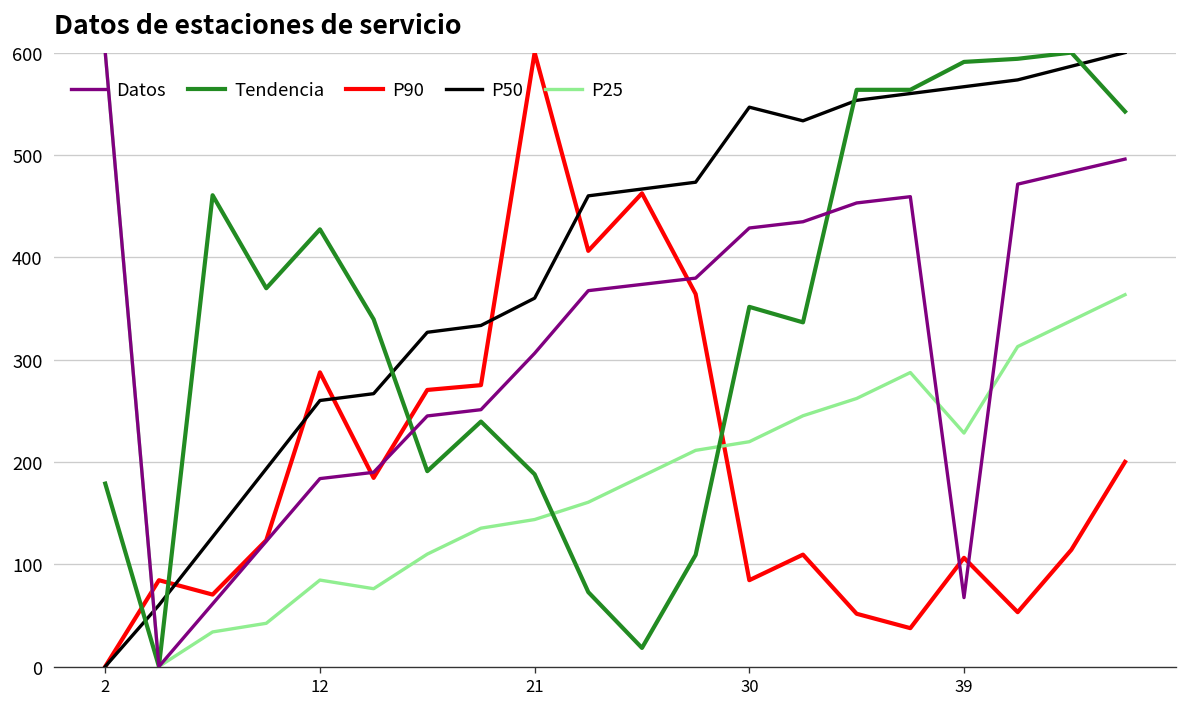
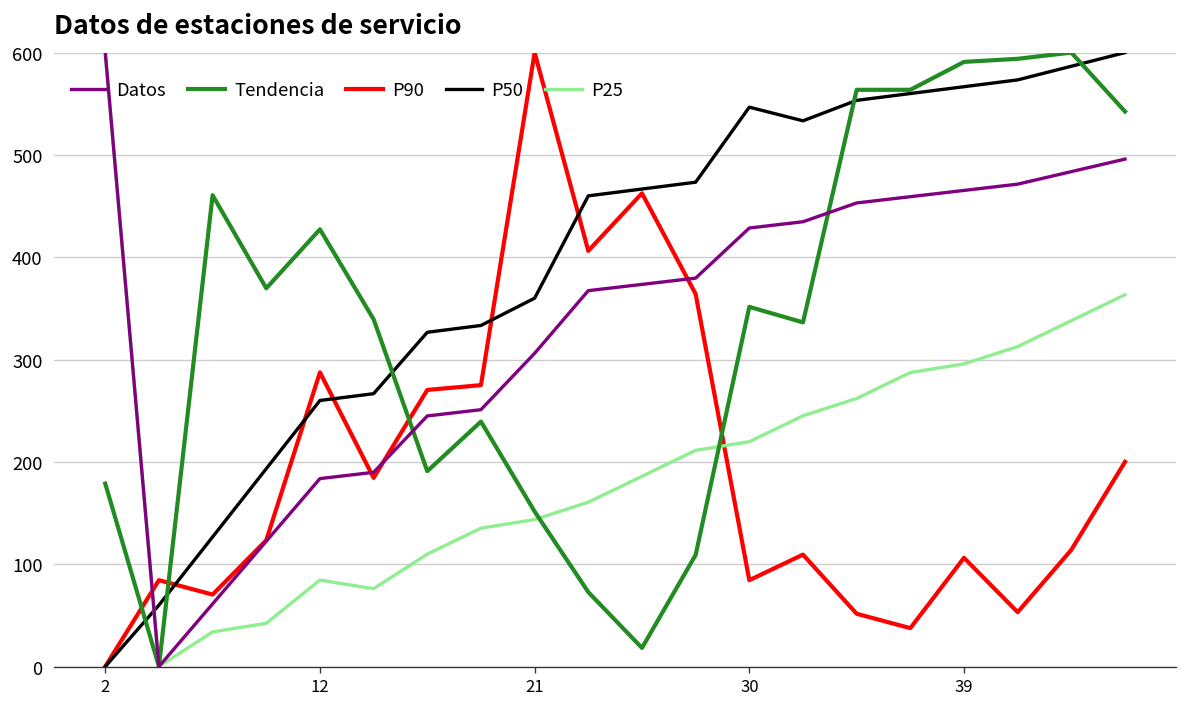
  {
    "Datos": {
      "12": 180,
      "21": 310,
      "30": 430,
-     "39": 70
+     "39": 470
    },
    "Tendencia": {
      "12": 430,
-     "21": 190,
+     "21": 150,
      "30": 350,
      "39": 590
    },
    "P90": {
      "12": 290,
      "21": 600,
      "30": 80,
      "39": 110
    },
    "P50": {
      "12": 260,
      "21": 360,
      "30": 550,
      "39": 570
    },
    "P25": {
      "12": 80,
      "21": 140,
      "30": 220,
-     "39": 230
+     "39": 300
    }
  }
